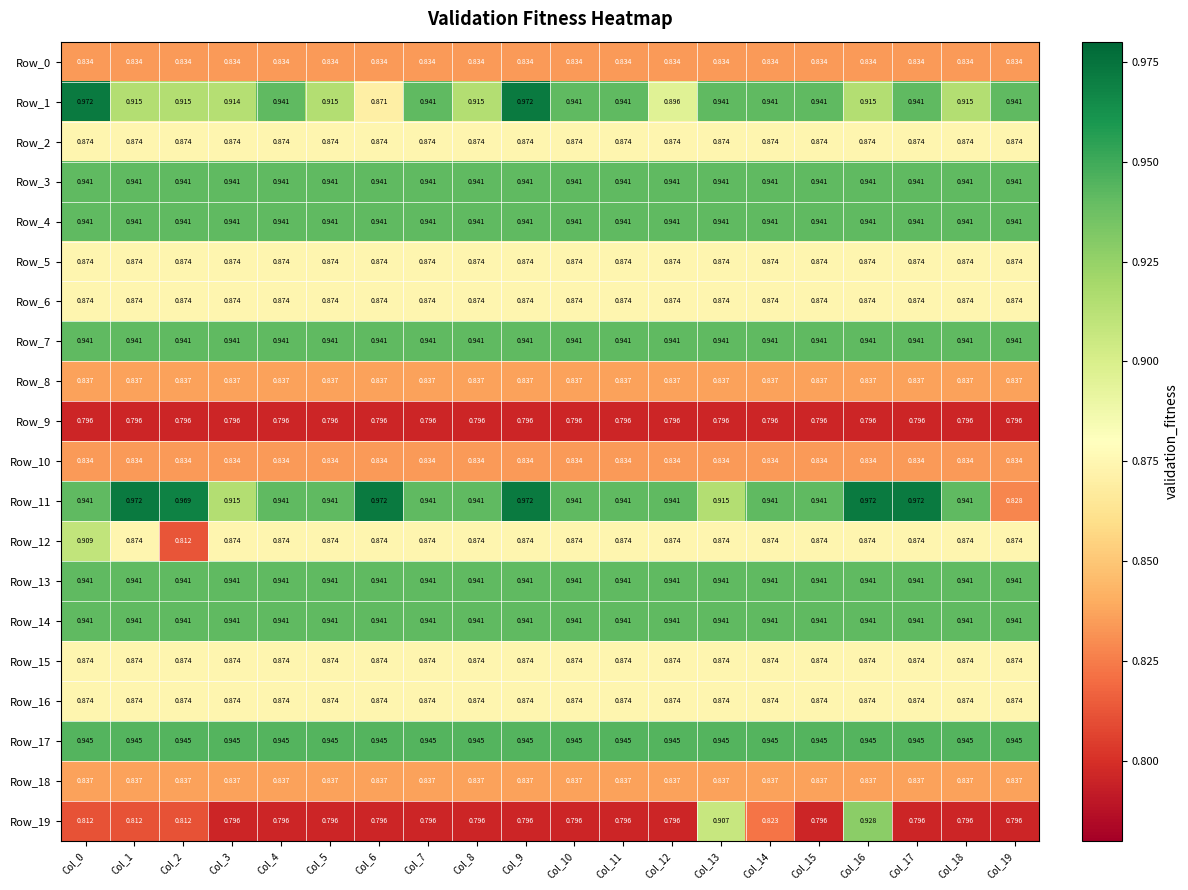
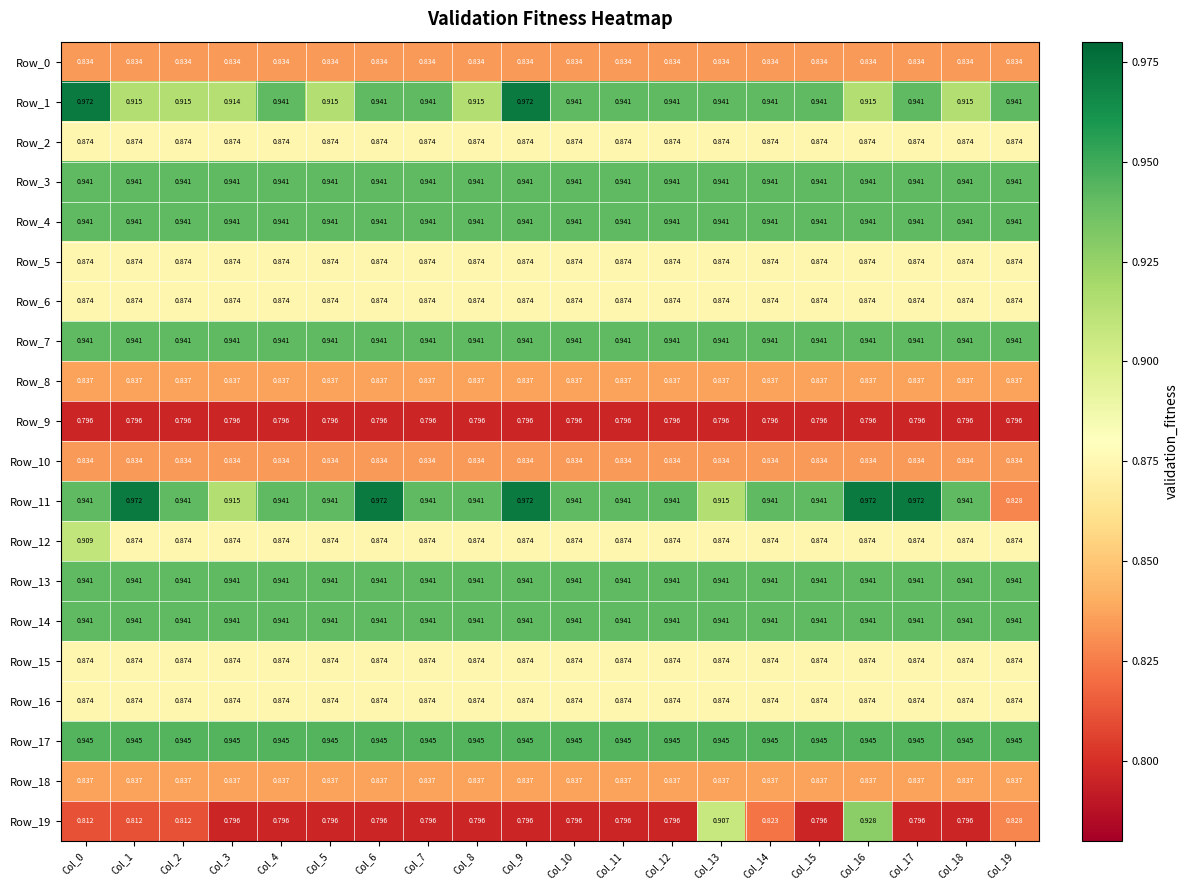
  {
    "Row_1": {
      "Col_0": 0.972,
      "Col_1": 0.915,
      "Col_2": 0.915,
      "Col_3": 0.914,
      "Col_4": 0.941,
      "Col_5": 0.915,
-     "Col_6": 0.871,
+     "Col_6": 0.941,
      "Col_7": 0.941,
      "Col_8": 0.915,
      "Col_9": 0.972,
      "Col_10": 0.941,
      "Col_11": 0.941,
-     "Col_12": 0.896,
+     "Col_12": 0.941,
      "Col_13": 0.941,
      "Col_14": 0.941,
      "Col_15": 0.941,
      "Col_16": 0.915,
      "Col_17": 0.941,
      "Col_18": 0.915,
      "Col_19": 0.941
    },
    "Row_11": {
      "Col_0": 0.941,
      "Col_1": 0.972,
-     "Col_2": 0.969,
+     "Col_2": 0.941,
      "Col_3": 0.915,
      "Col_4": 0.941,
      "Col_5": 0.941,
      "Col_6": 0.972,
      "Col_7": 0.941,
      "Col_8": 0.941,
      "Col_9": 0.972,
      "Col_10": 0.941,
      "Col_11": 0.941,
      "Col_12": 0.941,
      "Col_13": 0.915,
      "Col_14": 0.941,
      "Col_15": 0.941,
      "Col_16": 0.972,
      "Col_17": 0.972,
      "Col_18": 0.941,
      "Col_19": 0.828
    },
    "Row_12": {
      "Col_0": 0.909,
      "Col_1": 0.874,
-     "Col_2": 0.812,
+     "Col_2": 0.874,
      "Col_3": 0.874,
      "Col_4": 0.874,
      "Col_5": 0.874,
      "Col_6": 0.874,
      "Col_7": 0.874,
      "Col_8": 0.874,
      "Col_9": 0.874,
      "Col_10": 0.874,
      "Col_11": 0.874,
      "Col_12": 0.874,
      "Col_13": 0.874,
      "Col_14": 0.874,
      "Col_15": 0.874,
      "Col_16": 0.874,
      "Col_17": 0.874,
      "Col_18": 0.874,
      "Col_19": 0.874
    },
    "Row_19": {
      "Col_0": 0.812,
      "Col_1": 0.812,
      "Col_2": 0.812,
      "Col_3": 0.796,
      "Col_4": 0.796,
      "Col_5": 0.796,
      "Col_6": 0.796,
      "Col_7": 0.796,
      "Col_8": 0.796,
      "Col_9": 0.796,
      "Col_10": 0.796,
      "Col_11": 0.796,
      "Col_12": 0.796,
      "Col_13": 0.907,
      "Col_14": 0.823,
      "Col_15": 0.796,
      "Col_16": 0.928,
      "Col_17": 0.796,
      "Col_18": 0.796,
-     "Col_19": 0.796
+     "Col_19": 0.828
    }
  }
